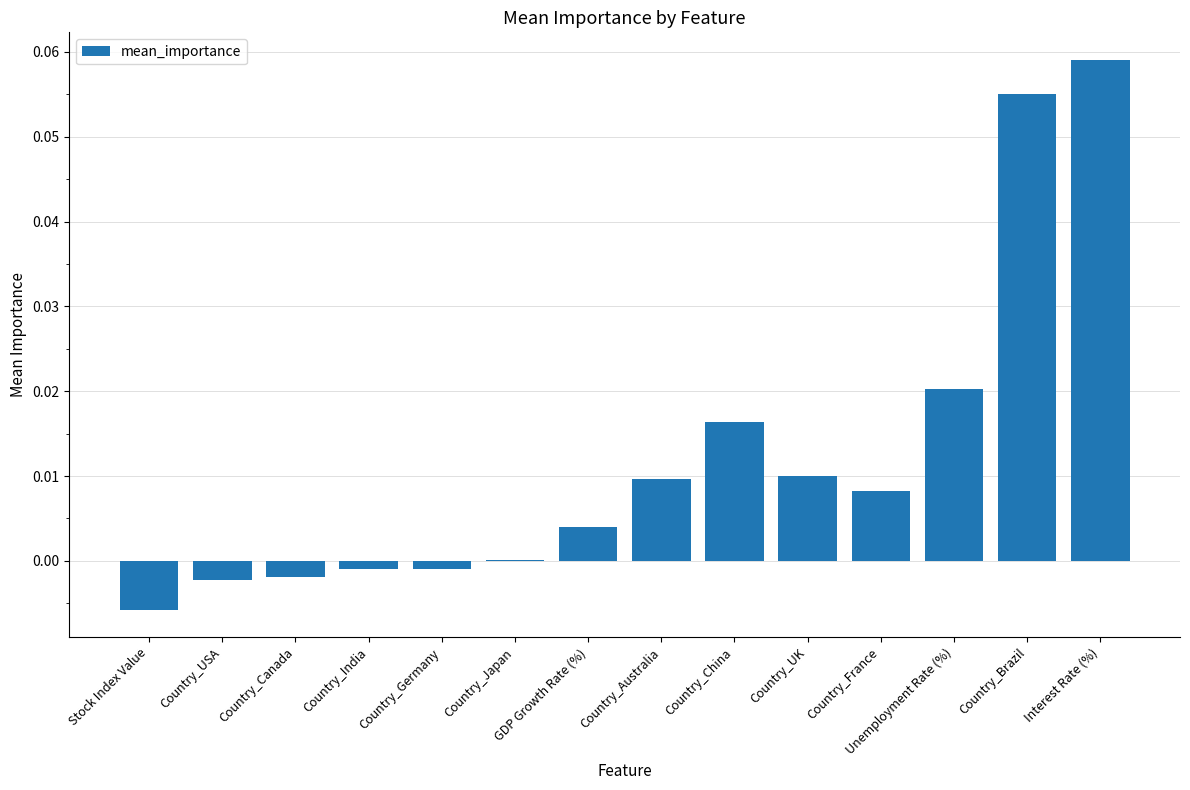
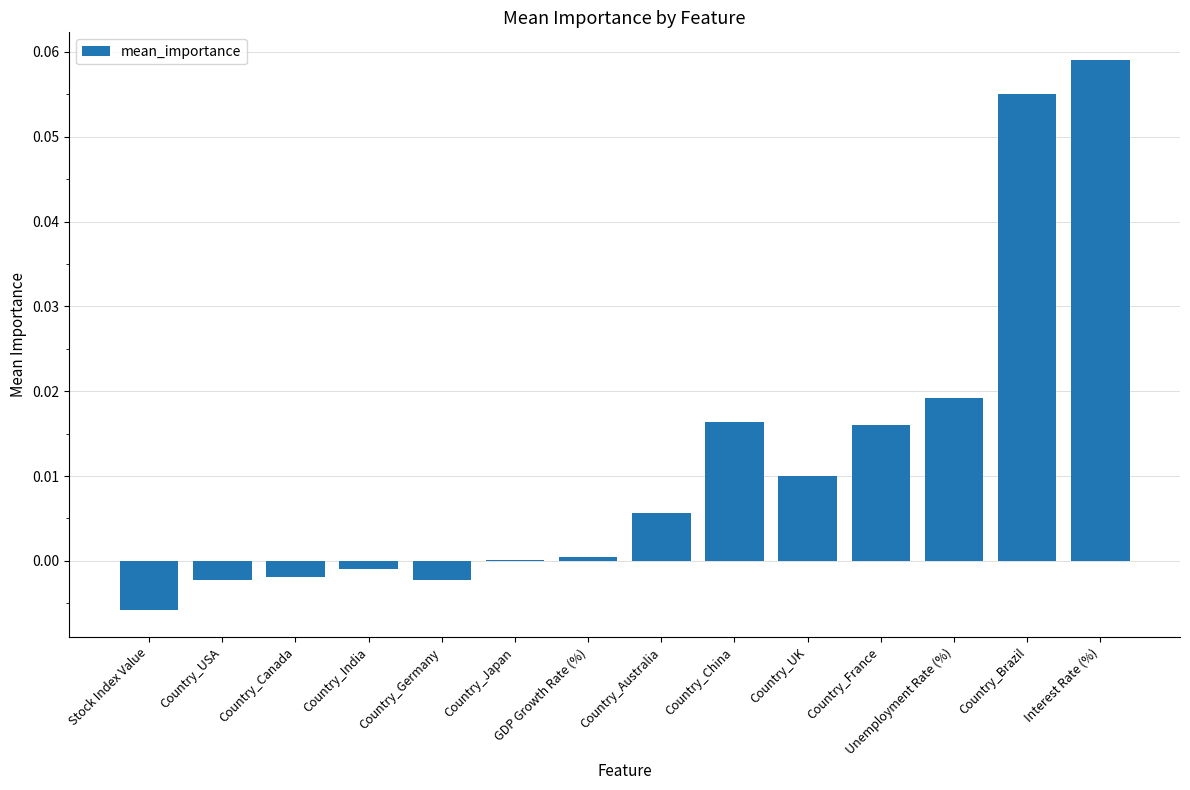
  {
    "Stock Index Value": -0.006,
    "Country_USA": -0.002,
    "Country_Canada": -0.002,
    "Country_India": -0.001,
-   "Country_Germany": -0.001,
-   "GDP Growth Rate (%)": 0.004,
-   "Country_Australia": 0.010,
+   "Country_Germany": -0.002,
+   "GDP Growth Rate (%)": 0.000,
+   "Country_Australia": 0.006,
    "Country_China": 0.016,
    "Country_UK": 0.010,
-   "Country_France": 0.008,
-   "Unemployment Rate (%)": 0.020,
+   "Country_France": 0.016,
+   "Unemployment Rate (%)": 0.019,
    "Country_Brazil": 0.055,
    "Interest Rate (%)": 0.059
  }
